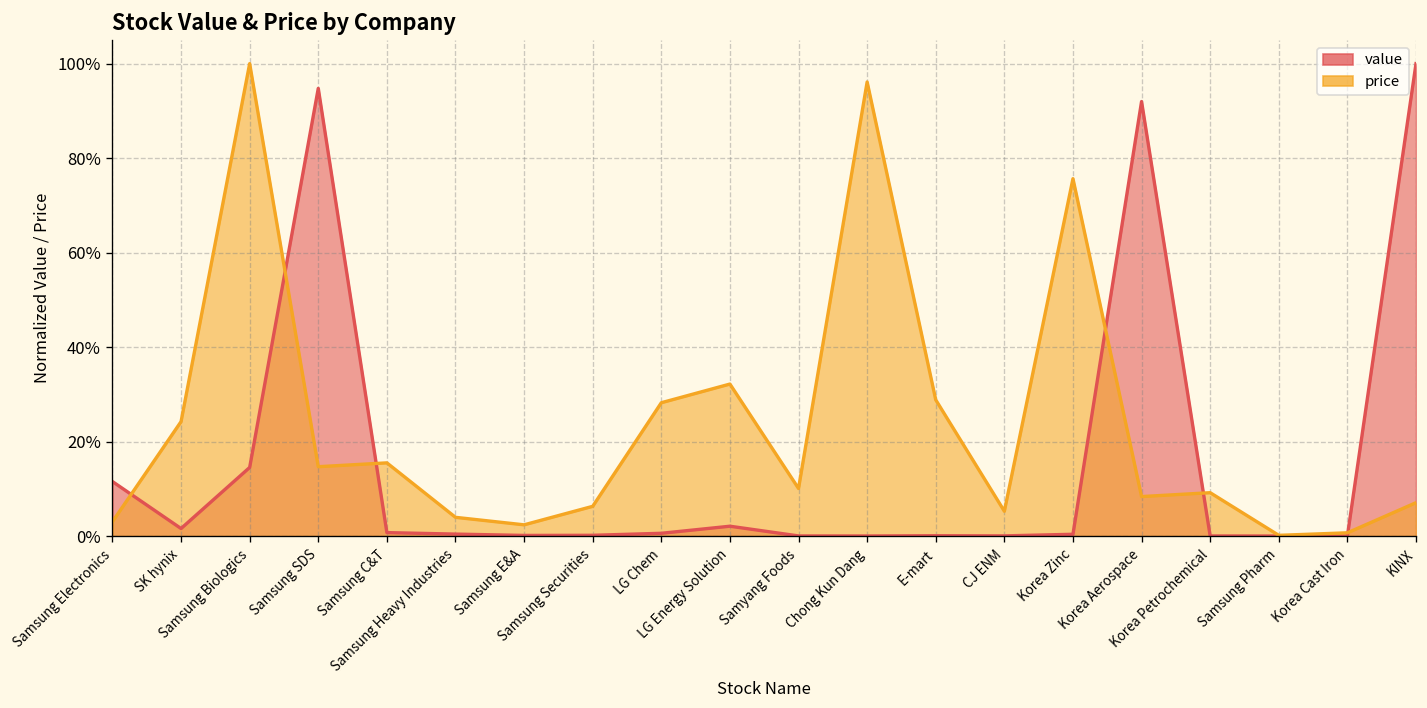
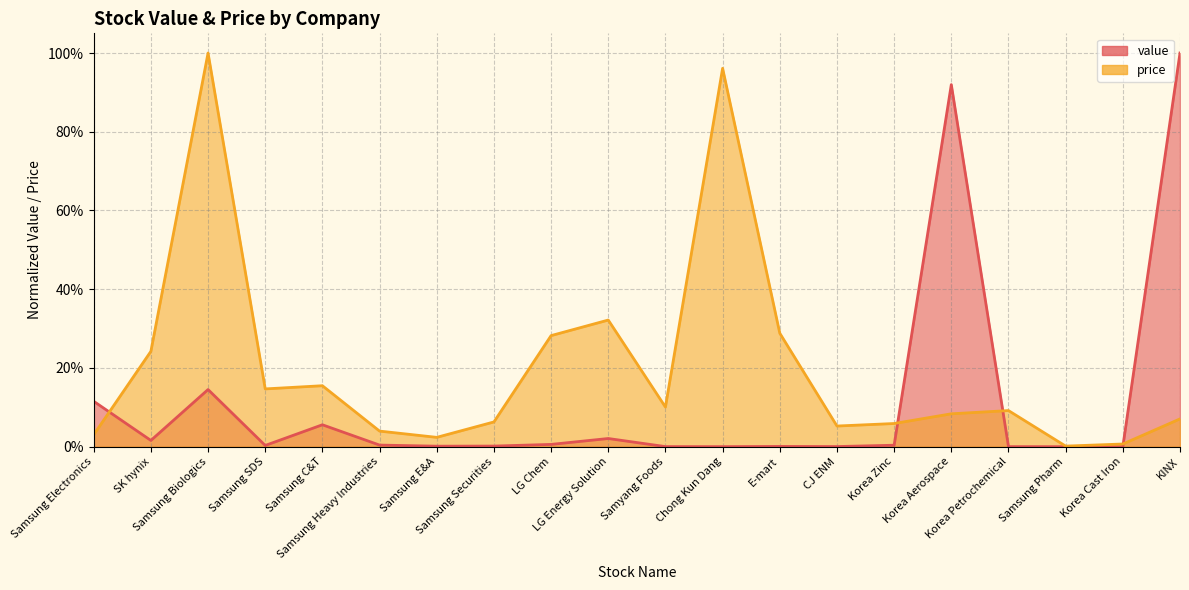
  {
    "value": {
      "Samsung Electronics": "12%",
      "SK hynix": "2%",
      "Samsung Biologics": "15%",
-     "Samsung SDS": "95%",
-     "Samsung C&T": "1%",
+     "Samsung SDS": "0%",
+     "Samsung C&T": "6%",
      "Samsung Heavy Industries": "0%",
      "Samsung E&A": "0%",
      "Samsung Securities": "0%",
      "LG Chem": "1%",
      "LG Energy Solution": "2%",
      "Samyang Foods": "0%",
      "Chong Kun Dang": "0%",
      "E-mart": "0%",
      "CJ ENM": "0%",
      "Korea Zinc": "0%",
      "Korea Aerospace": "92%",
      "Korea Petrochemical": "0%",
      "Korea Cast Iron": "0%",
      "KINX": "100%"
    },
    "price": {
      "Samsung Electronics": "3%",
      "SK hynix": "24%",
      "Samsung Biologics": "100%",
      "Samsung SDS": "15%",
      "Samsung C&T": "15%",
      "Samsung Heavy Industries": "4%",
      "Samsung E&A": "2%",
      "Samsung Securities": "6%",
      "LG Chem": "28%",
      "LG Energy Solution": "32%",
      "Samyang Foods": "10%",
      "Chong Kun Dang": "96%",
      "E-mart": "29%",
      "CJ ENM": "5%",
-     "Korea Zinc": "76%",
+     "Korea Zinc": "6%",
      "Korea Aerospace": "8%",
      "Korea Petrochemical": "9%",
      "Korea Cast Iron": "1%",
      "KINX": "7%"
    }
  }
